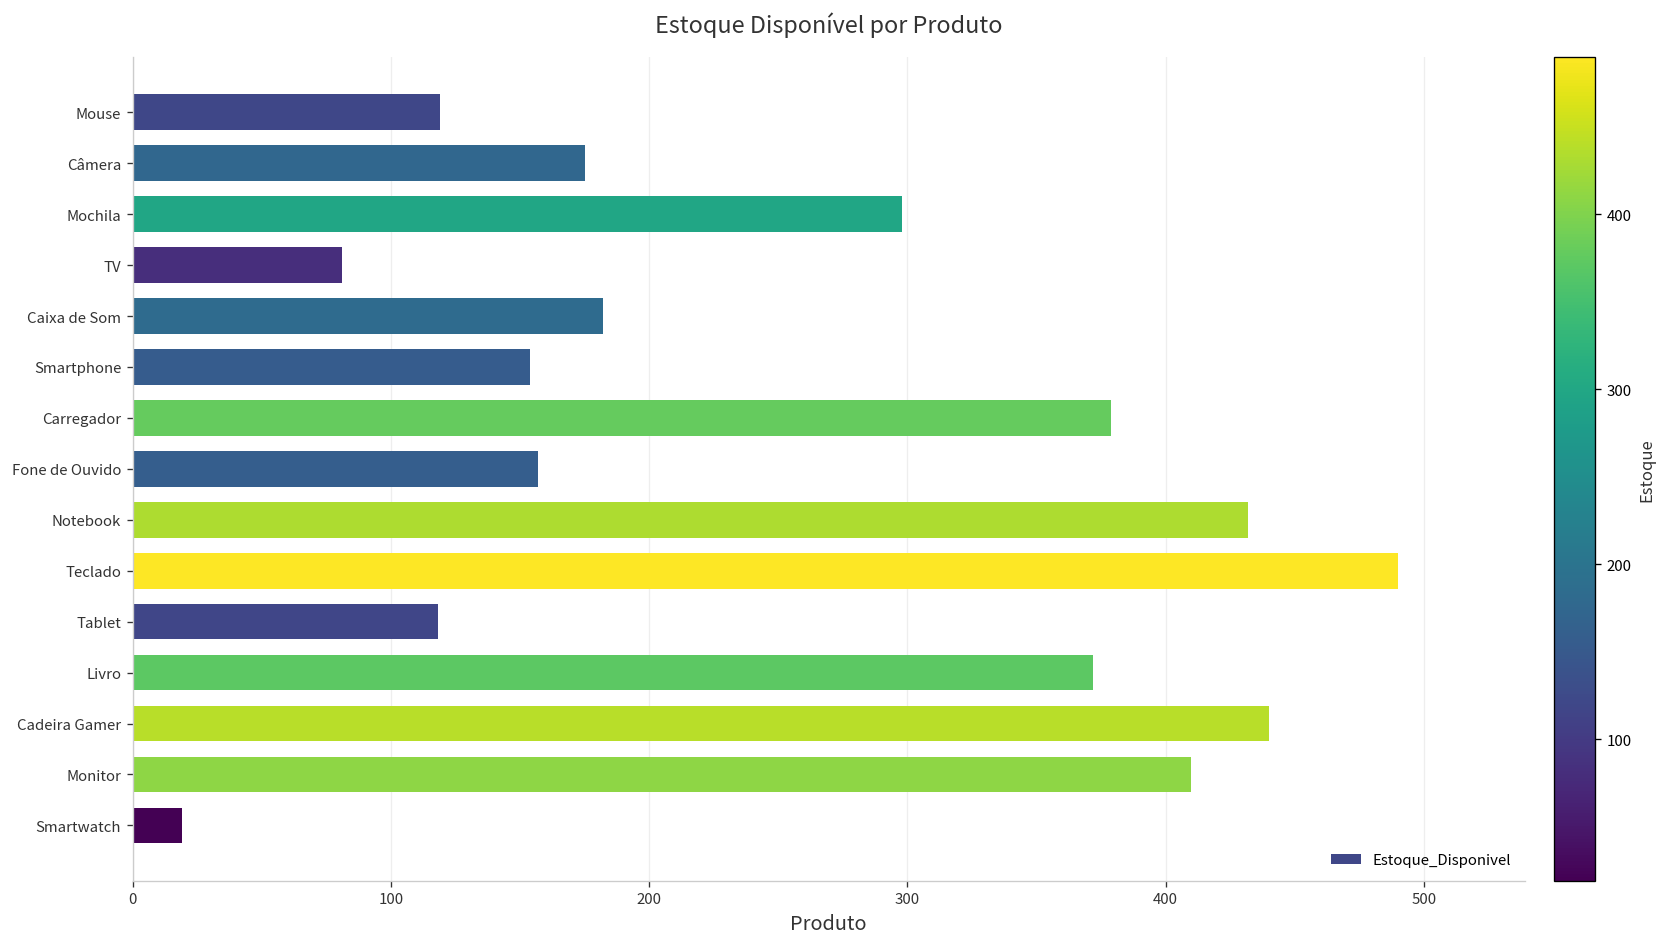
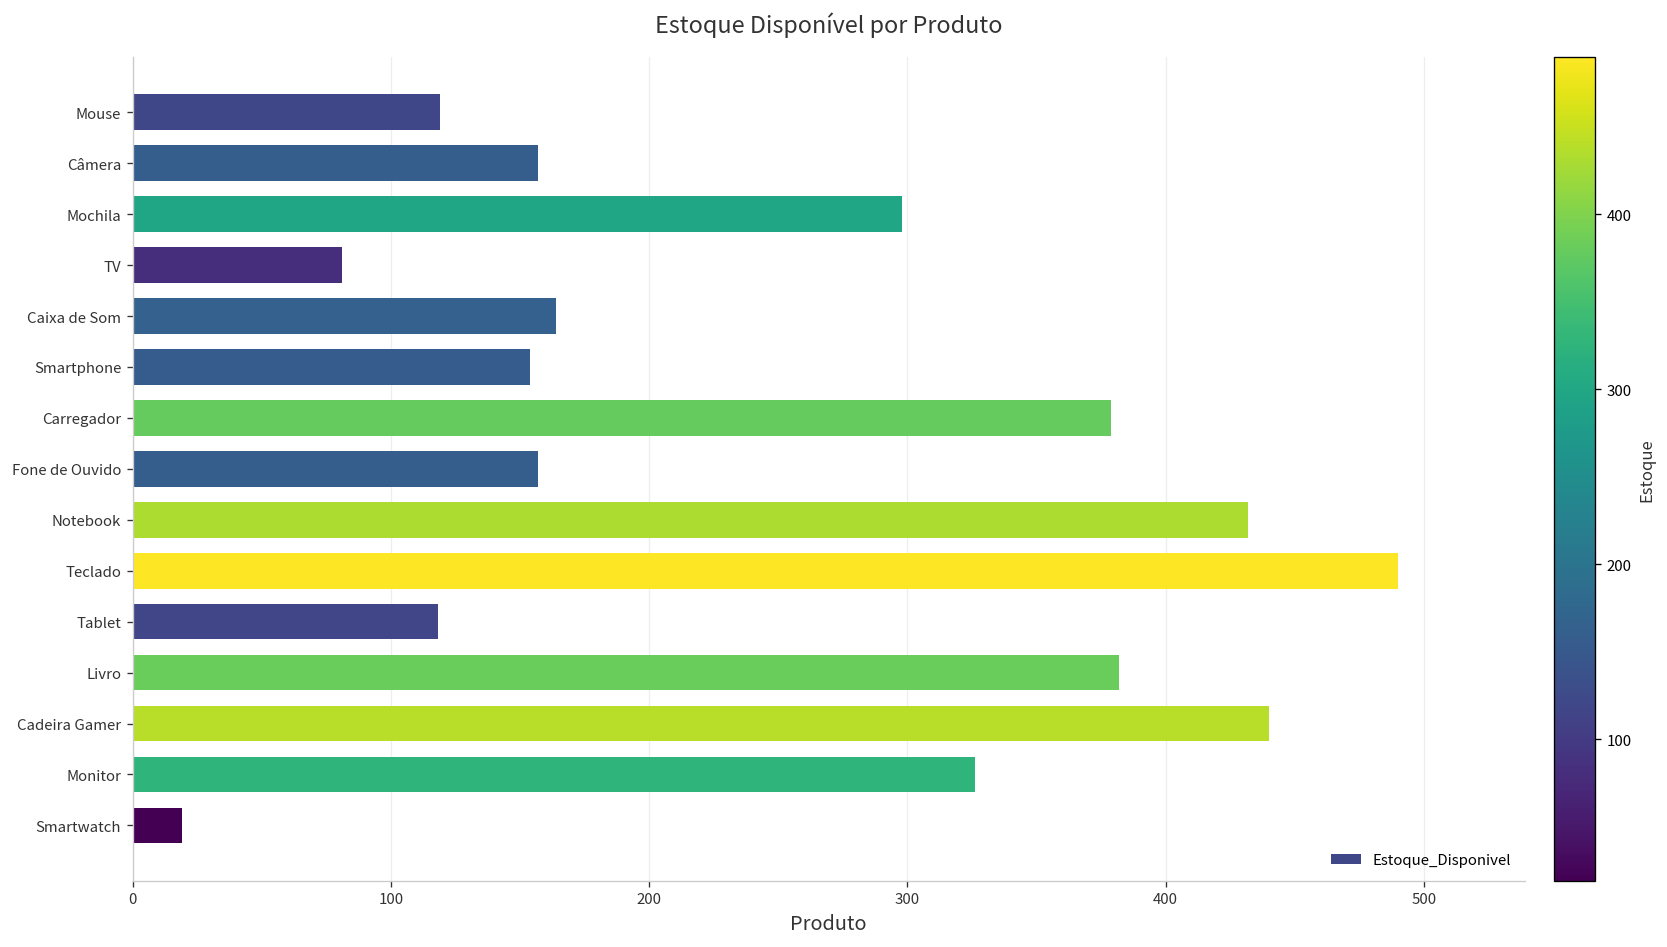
  {
    "Mouse": 119,
-   "Câmera": 175,
+   "Câmera": 157,
    "Mochila": 298,
    "TV": 81,
-   "Caixa de Som": 182,
+   "Caixa de Som": 164,
    "Smartphone": 154,
    "Carregador": 379,
    "Fone de Ouvido": 157,
    "Notebook": 432,
    "Teclado": 490,
    "Tablet": 118,
-   "Livro": 372,
+   "Livro": 382,
    "Cadeira Gamer": 440,
-   "Monitor": 410,
+   "Monitor": 326,
    "Smartwatch": 19
  }
